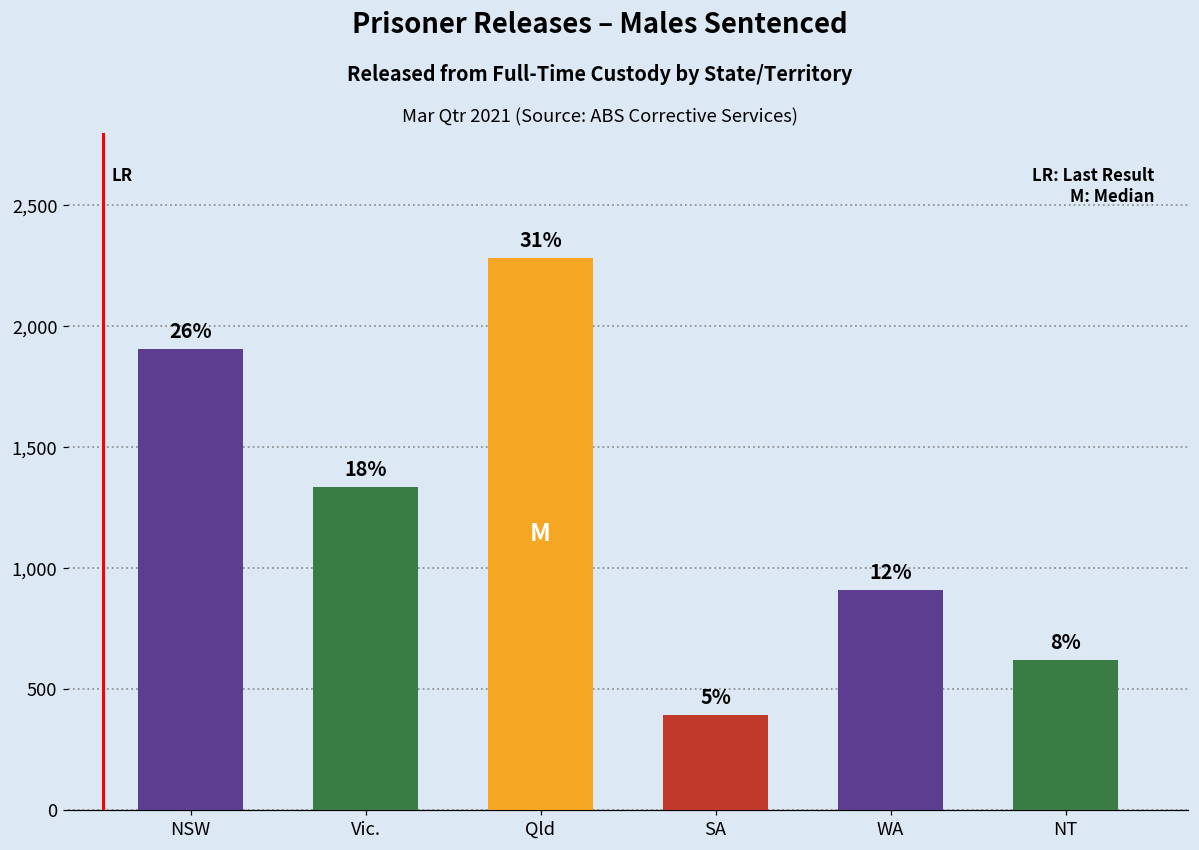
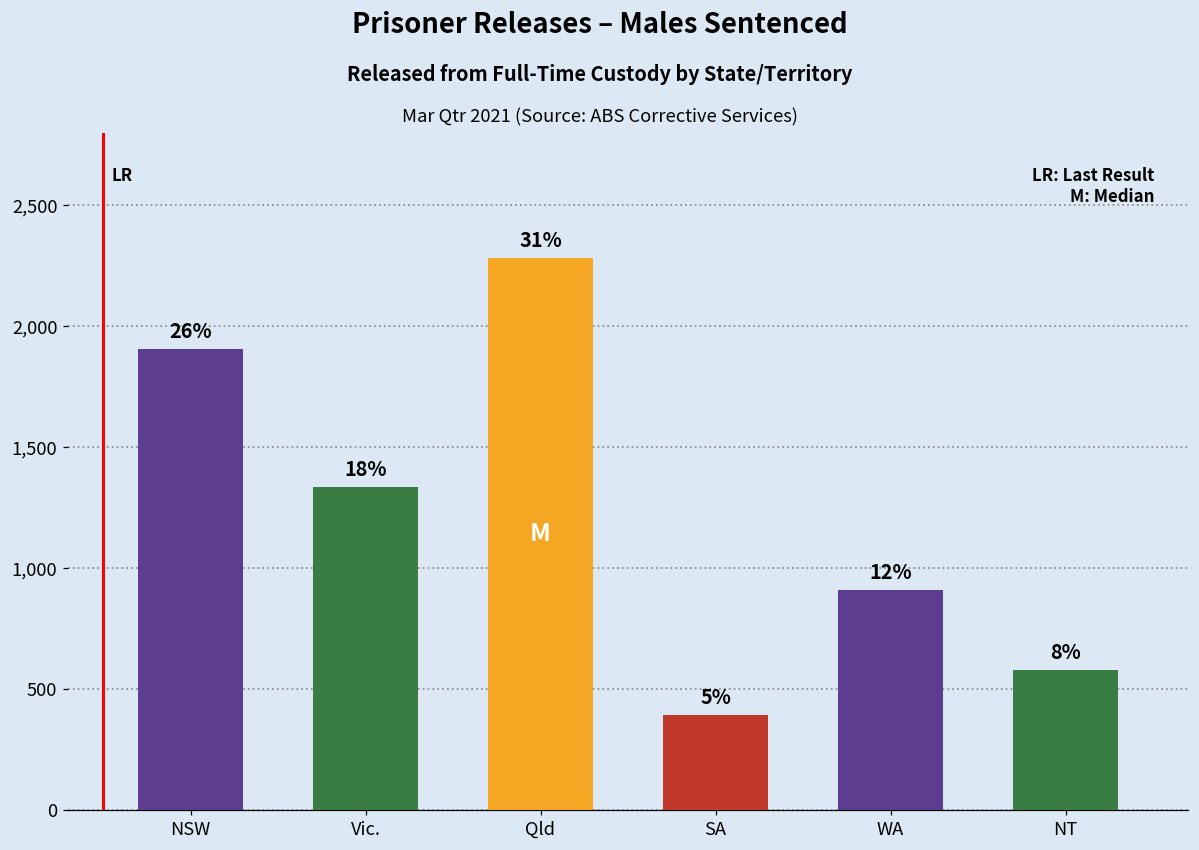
  {
-   "NT": 620
+   "NT": 580
  }
